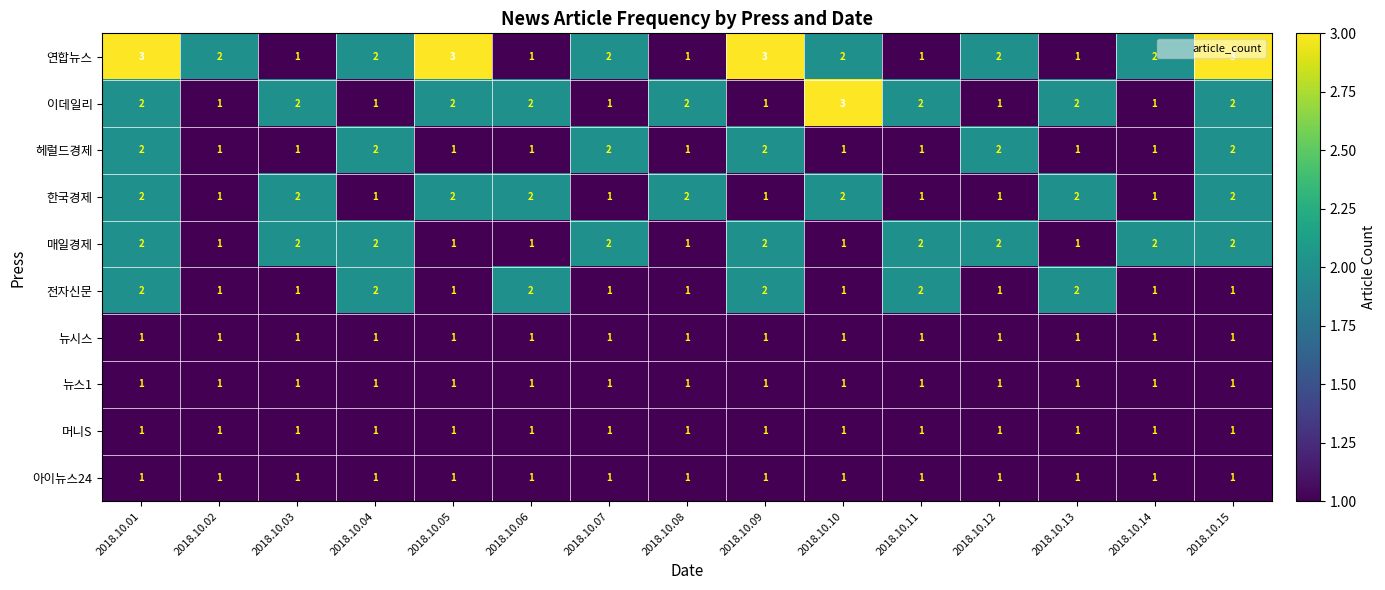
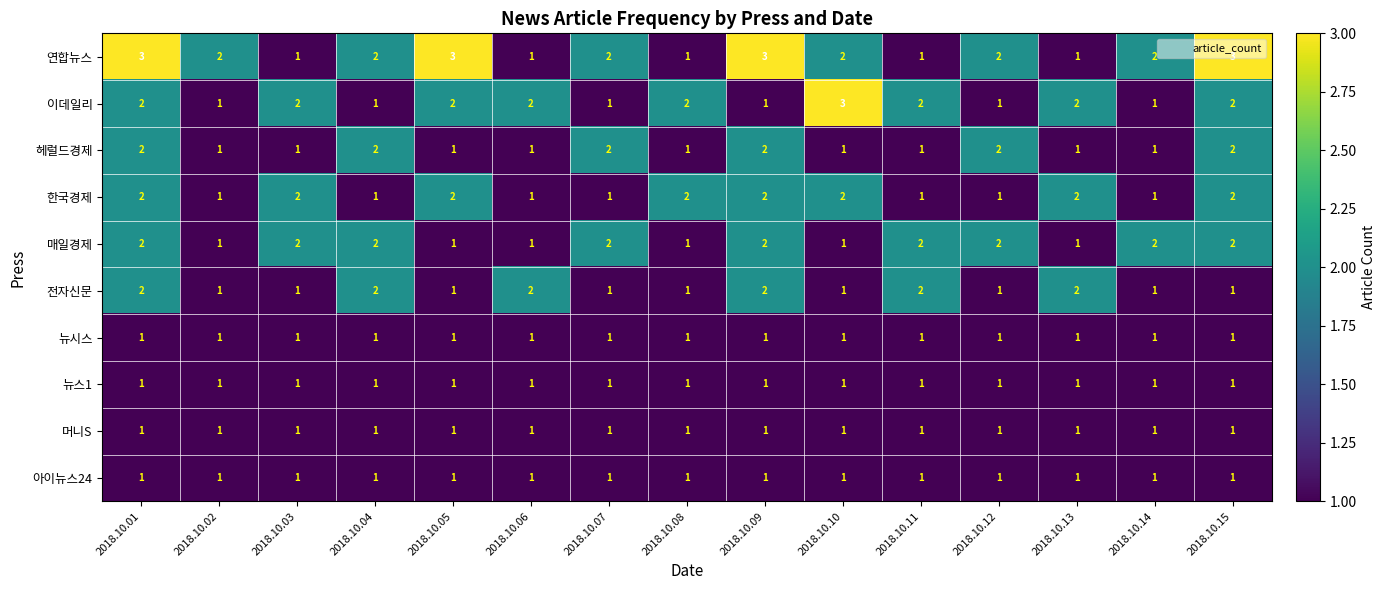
  {
    "연합뉴스": {
      "2018.10.01": 3,
      "2018.10.02": 2,
      "2018.10.03": 1,
      "2018.10.04": 2,
      "2018.10.05": 3,
      "2018.10.06": 1,
      "2018.10.07": 2,
      "2018.10.08": 1,
      "2018.10.09": 3,
      "2018.10.10": 2,
      "2018.10.11": 1,
      "2018.10.12": 2,
      "2018.10.13": 1
    },
    "이데일리": {
      "2018.10.01": 2,
      "2018.10.02": 1,
      "2018.10.03": 2,
      "2018.10.04": 1,
      "2018.10.05": 2,
      "2018.10.06": 2,
      "2018.10.07": 1,
      "2018.10.08": 2,
      "2018.10.09": 1,
      "2018.10.10": 3,
      "2018.10.11": 2,
      "2018.10.12": 1,
      "2018.10.13": 2,
      "2018.10.14": 1,
      "2018.10.15": 2
    },
    "헤럴드경제": {
      "2018.10.01": 2,
      "2018.10.02": 1,
      "2018.10.03": 1,
      "2018.10.04": 2,
      "2018.10.05": 1,
      "2018.10.06": 1,
      "2018.10.07": 2,
      "2018.10.08": 1,
      "2018.10.09": 2,
      "2018.10.10": 1,
      "2018.10.11": 1,
      "2018.10.12": 2,
      "2018.10.13": 1,
      "2018.10.14": 1,
      "2018.10.15": 2
    },
    "한국경제": {
      "2018.10.01": 2,
      "2018.10.02": 1,
      "2018.10.03": 2,
      "2018.10.04": 1,
      "2018.10.05": 2,
-     "2018.10.06": 2,
+     "2018.10.06": 1,
      "2018.10.07": 1,
      "2018.10.08": 2,
-     "2018.10.09": 1,
+     "2018.10.09": 2,
      "2018.10.10": 2,
      "2018.10.11": 1,
      "2018.10.12": 1,
      "2018.10.13": 2,
      "2018.10.14": 1,
      "2018.10.15": 2
    },
    "매일경제": {
      "2018.10.01": 2,
      "2018.10.02": 1,
      "2018.10.03": 2,
      "2018.10.04": 2,
      "2018.10.05": 1,
      "2018.10.06": 1,
      "2018.10.07": 2,
      "2018.10.08": 1,
      "2018.10.09": 2,
      "2018.10.10": 1,
      "2018.10.11": 2,
      "2018.10.12": 2,
      "2018.10.13": 1,
      "2018.10.14": 2,
      "2018.10.15": 2
    },
    "전자신문": {
      "2018.10.01": 2,
      "2018.10.02": 1,
      "2018.10.03": 1,
      "2018.10.04": 2,
      "2018.10.05": 1,
      "2018.10.06": 2,
      "2018.10.07": 1,
      "2018.10.08": 1,
      "2018.10.09": 2,
      "2018.10.10": 1,
      "2018.10.11": 2,
      "2018.10.12": 1,
      "2018.10.13": 2,
      "2018.10.14": 1,
      "2018.10.15": 1
    },
    "뉴시스": {
      "2018.10.01": 1,
      "2018.10.02": 1,
      "2018.10.03": 1,
      "2018.10.04": 1,
      "2018.10.05": 1,
      "2018.10.06": 1,
      "2018.10.07": 1,
      "2018.10.08": 1,
      "2018.10.09": 1,
      "2018.10.10": 1,
      "2018.10.11": 1,
      "2018.10.12": 1,
      "2018.10.13": 1,
      "2018.10.14": 1,
      "2018.10.15": 1
    },
    "뉴스1": {
      "2018.10.01": 1,
      "2018.10.02": 1,
      "2018.10.03": 1,
      "2018.10.04": 1,
      "2018.10.05": 1,
      "2018.10.06": 1,
      "2018.10.07": 1,
      "2018.10.08": 1,
      "2018.10.09": 1,
      "2018.10.10": 1,
      "2018.10.11": 1,
      "2018.10.12": 1,
      "2018.10.13": 1,
      "2018.10.14": 1,
      "2018.10.15": 1
    },
    "머니S": {
      "2018.10.01": 1,
      "2018.10.02": 1,
      "2018.10.03": 1,
      "2018.10.04": 1,
      "2018.10.05": 1,
      "2018.10.06": 1,
      "2018.10.07": 1,
      "2018.10.08": 1,
      "2018.10.09": 1,
      "2018.10.10": 1,
      "2018.10.11": 1,
      "2018.10.12": 1,
      "2018.10.13": 1,
      "2018.10.14": 1,
      "2018.10.15": 1
    },
    "아이뉴스24": {
      "2018.10.01": 1,
      "2018.10.02": 1,
      "2018.10.03": 1,
      "2018.10.04": 1,
      "2018.10.05": 1,
      "2018.10.06": 1,
      "2018.10.07": 1,
      "2018.10.08": 1,
      "2018.10.09": 1,
      "2018.10.10": 1,
      "2018.10.11": 1,
      "2018.10.12": 1,
      "2018.10.13": 1,
      "2018.10.14": 1,
      "2018.10.15": 1
    }
  }
